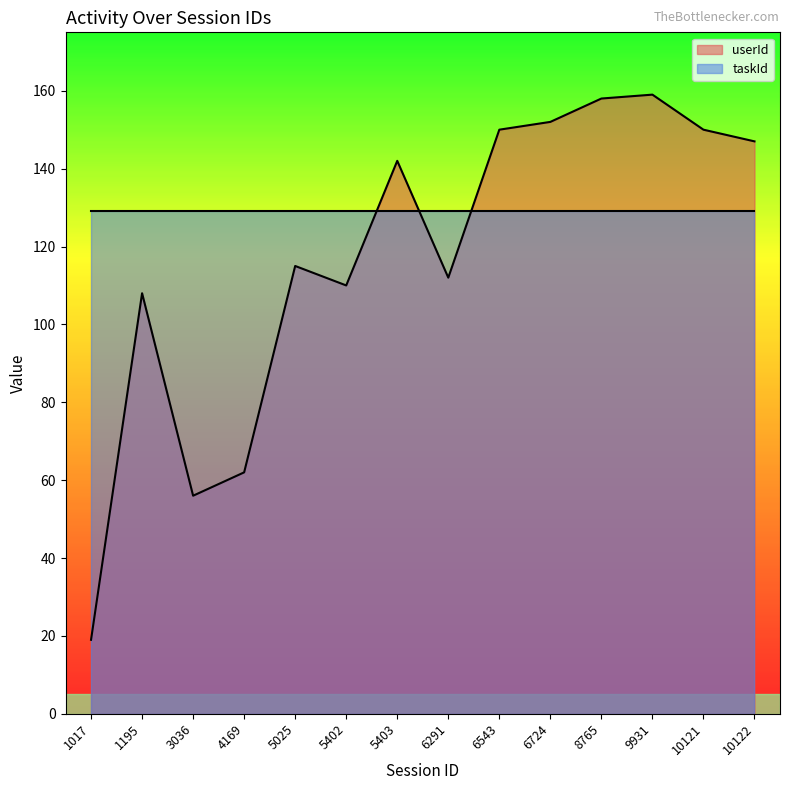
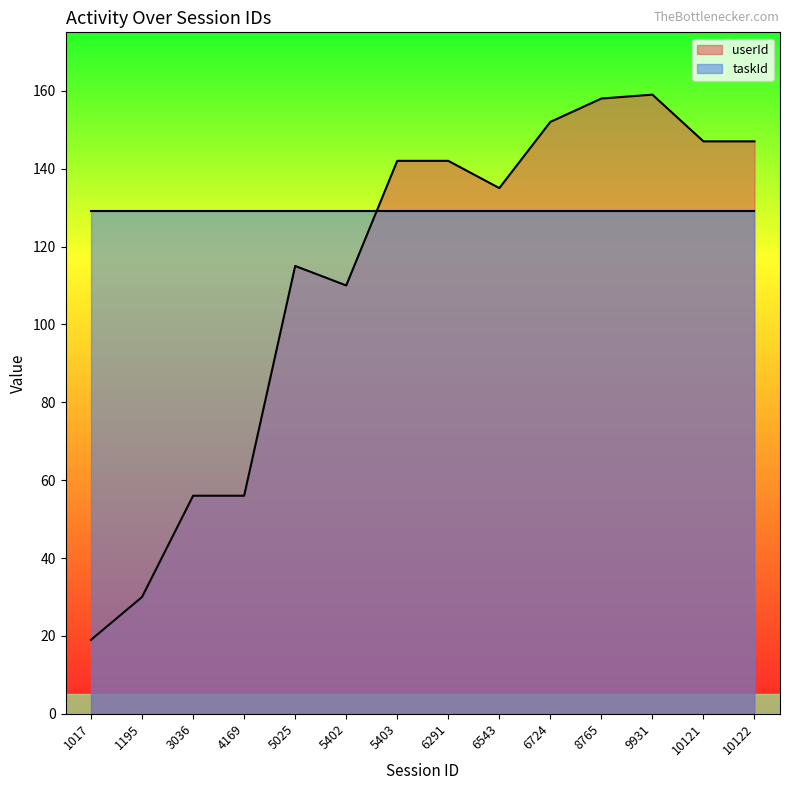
  {
    "userId": {
      "1017": 19,
-     "1195": 108,
+     "1195": 30,
      "3036": 56,
-     "4169": 62,
+     "4169": 56,
      "5025": 115,
      "5402": 110,
      "5403": 142,
-     "6291": 112,
-     "6543": 150,
+     "6291": 142,
+     "6543": 135,
      "6724": 152,
      "8765": 158,
      "9931": 159,
-     "10121": 150,
+     "10121": 147,
      "10122": 147
    },
    "taskId": {
      "1017": 129,
      "1195": 129,
      "3036": 129,
      "4169": 129,
      "5025": 129,
      "5402": 129,
      "5403": 129,
      "6291": 129,
      "6543": 129,
      "6724": 129,
      "8765": 129,
      "9931": 129,
      "10121": 129,
      "10122": 129
    }
  }
